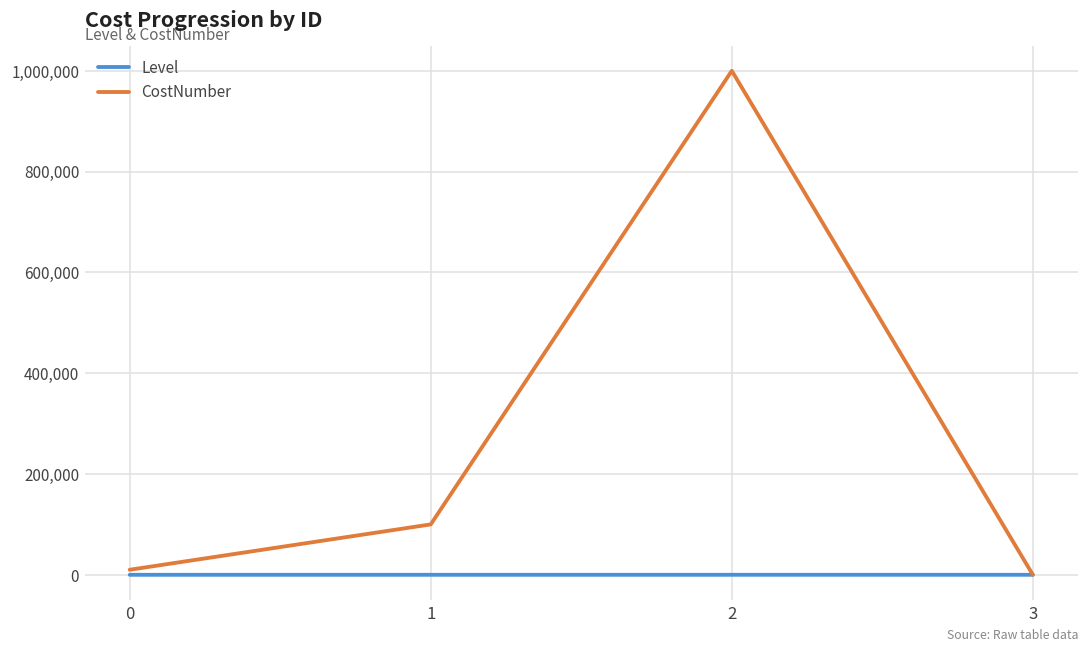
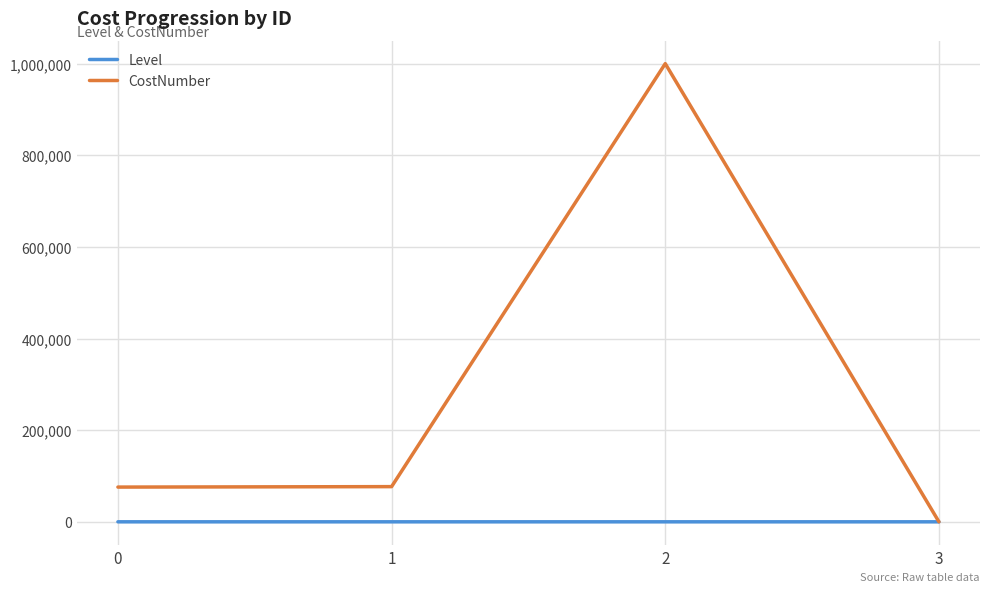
  {
    "Level": {
      "0": "0",
      "1": "0",
      "2": "0"
    },
    "CostNumber": {
-     "0": "10,000",
-     "1": "100,000",
+     "0": "80,000",
+     "1": "80,000",
      "2": "1,000,000"
    }
  }
